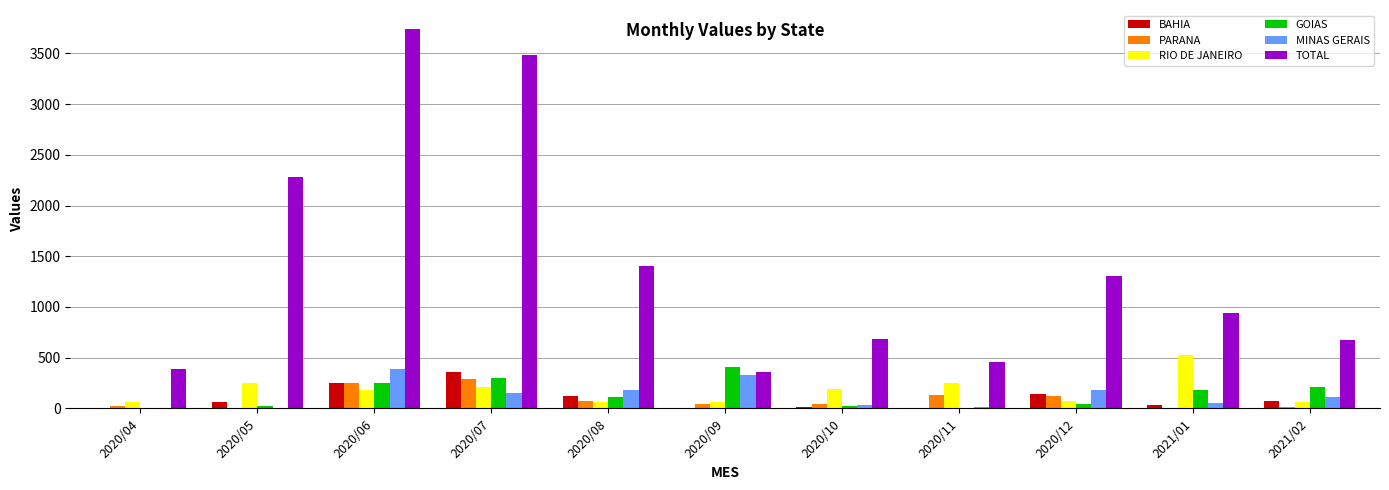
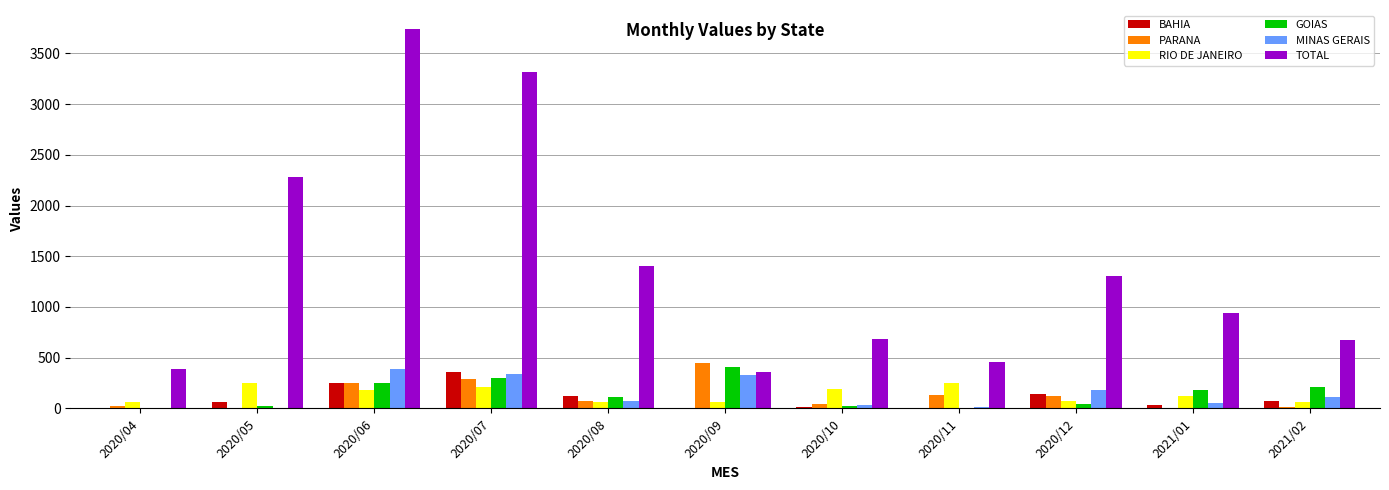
  {
    "BAHIA": {
      "2020/04": 0,
      "2020/05": 60,
      "2020/06": 250,
      "2020/07": 360,
      "2020/08": 130,
      "2020/12": 140,
      "2021/01": 30,
      "2021/02": 70
    },
    "PARANA": {
      "2020/05": 0,
      "2020/06": 250,
      "2020/07": 290,
      "2020/08": 70,
-     "2020/09": 40,
+     "2020/09": 450,
      "2020/10": 50,
      "2020/11": 130,
      "2020/12": 120
    },
    "RIO DE JANEIRO": {
      "2020/04": 60,
      "2020/05": 250,
      "2020/06": 180,
      "2020/07": 210,
      "2020/08": 60,
      "2020/09": 60,
      "2020/10": 200,
      "2020/11": 250,
      "2020/12": 70,
-     "2021/01": 530,
+     "2021/01": 120,
      "2021/02": 60
    },
    "GOIAS": {
      "2020/04": 0,
      "2020/05": 30,
      "2020/06": 250,
      "2020/07": 300,
      "2020/08": 110,
      "2020/09": 410,
      "2020/11": 0,
      "2020/12": 50,
      "2021/01": 180,
      "2021/02": 210
    },
    "MINAS GERAIS": {
      "2020/04": 0,
      "2020/05": 0,
      "2020/06": 390,
-     "2020/07": 150,
-     "2020/08": 180,
+     "2020/07": 340,
+     "2020/08": 80,
      "2020/09": 330,
      "2020/10": 40,
      "2020/12": 190,
      "2021/01": 50,
      "2021/02": 110
    },
    "TOTAL": {
      "2020/04": 390,
      "2020/05": 2280,
      "2020/06": 3740,
-     "2020/07": 3490,
+     "2020/07": 3320,
      "2020/08": 1410,
      "2020/09": 350,
      "2020/10": 680,
      "2020/11": 460,
      "2020/12": 1310,
      "2021/01": 940,
      "2021/02": 680
    }
  }
